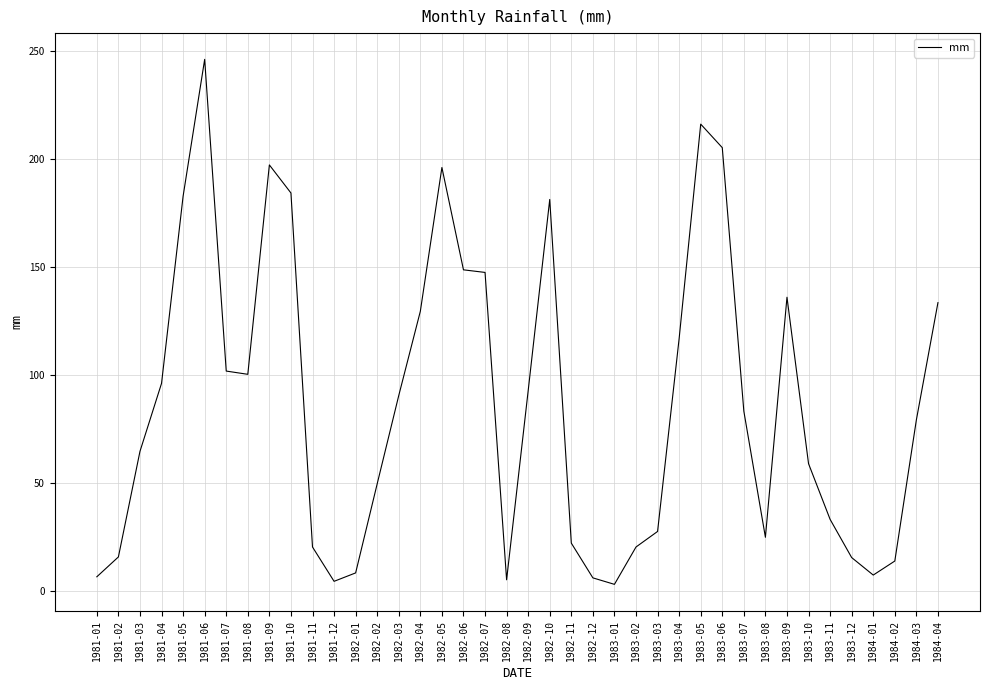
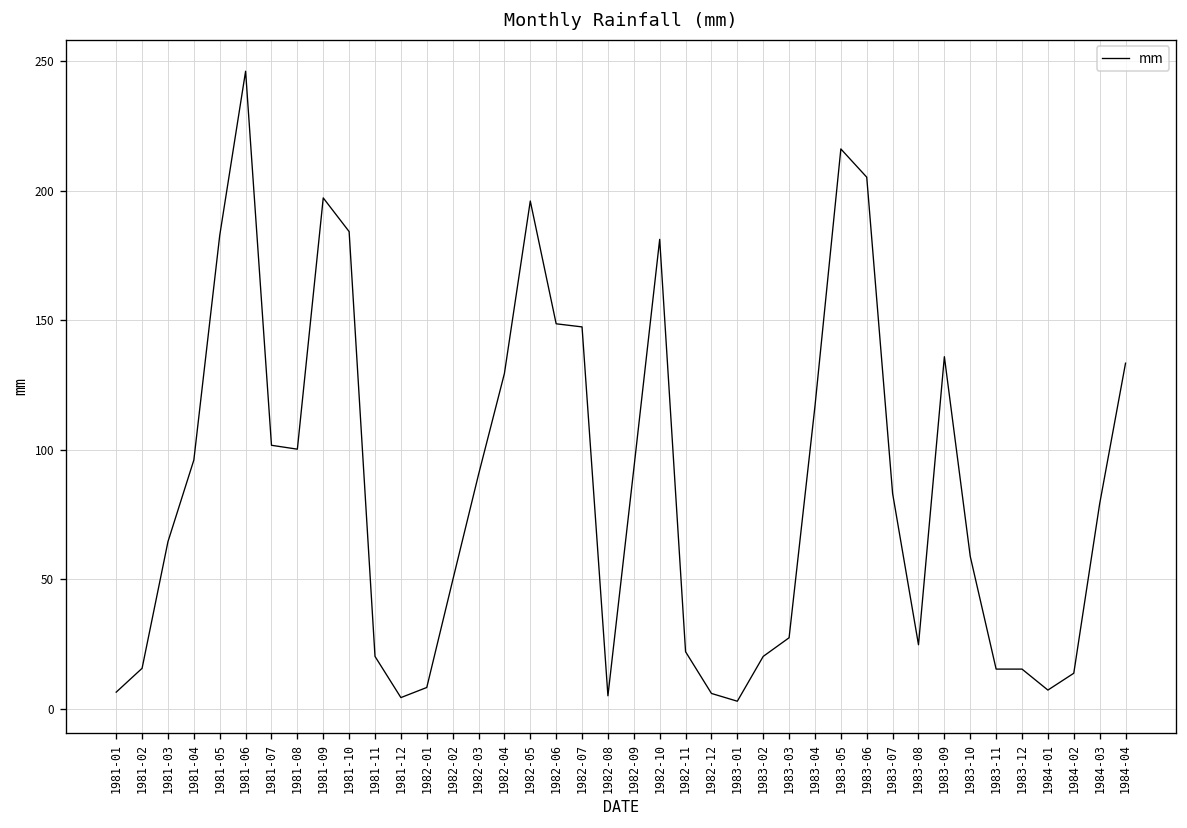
  {
    "1981-01": 7,
    "1981-02": 16,
    "1981-03": 65,
    "1981-04": 96,
    "1981-05": 183,
    "1981-06": 246,
    "1981-07": 102,
    "1981-08": 100,
    "1981-09": 197,
    "1981-10": 184,
    "1981-11": 20,
    "1981-12": 4,
    "1982-01": 8,
    "1982-02": 50,
    "1982-03": 91,
    "1982-04": 130,
    "1982-05": 196,
    "1982-06": 149,
    "1982-07": 148,
    "1982-08": 5,
    "1982-09": 93,
    "1982-10": 181,
    "1982-11": 22,
    "1982-12": 6,
    "1983-01": 3,
    "1983-02": 20,
    "1983-03": 28,
    "1983-04": 117,
    "1983-05": 216,
    "1983-06": 205,
    "1983-07": 83,
    "1983-08": 25,
    "1983-09": 136,
    "1983-10": 59,
-   "1983-11": 33,
+   "1983-11": 15,
    "1983-12": 15,
    "1984-01": 7,
    "1984-02": 14,
    "1984-03": 79,
    "1984-04": 134
  }
